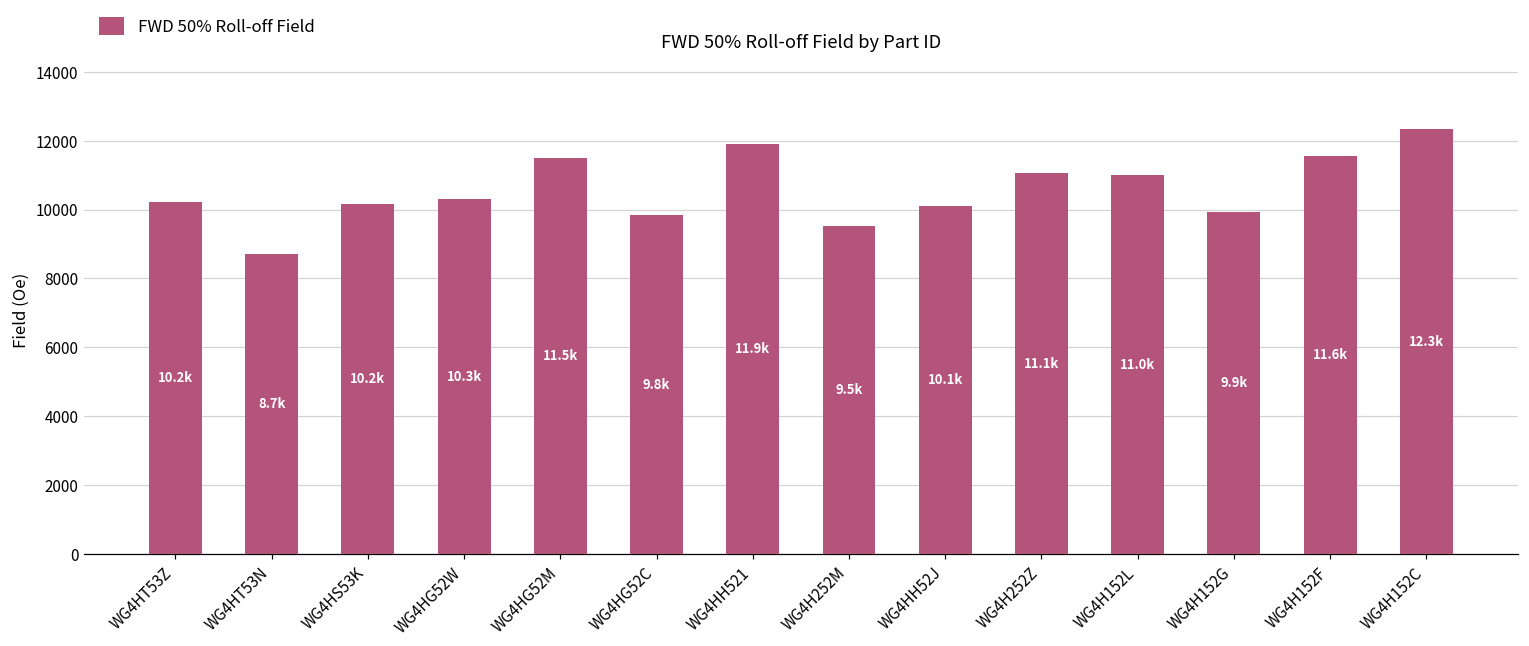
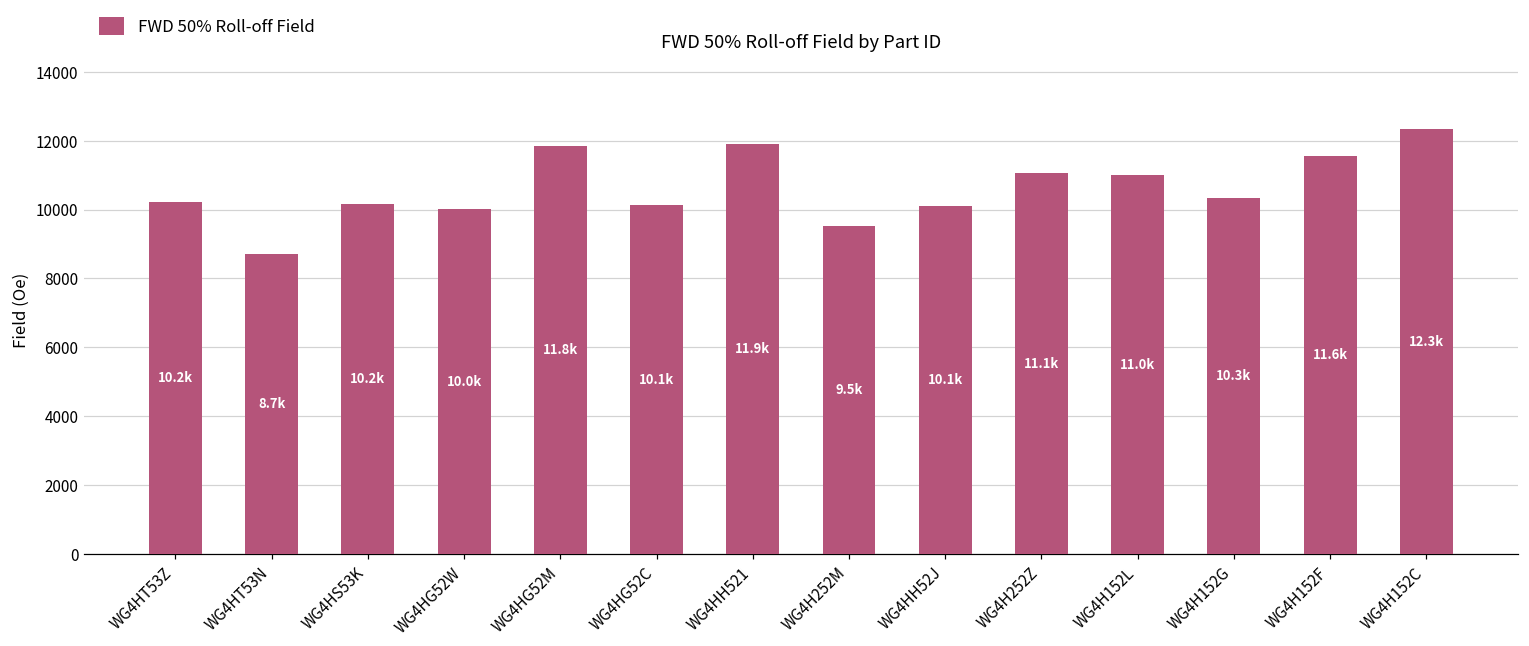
  {
    "WG4HT53Z": "10.2k",
    "WG4HT53N": "8.7k",
    "WG4HS53K": "10.2k",
-   "WG4HG52W": "10.3k",
-   "WG4HG52M": "11.5k",
-   "WG4HG52C": "9.8k",
+   "WG4HG52W": "10.0k",
+   "WG4HG52M": "11.8k",
+   "WG4HG52C": "10.1k",
    "WG4HH521": "11.9k",
    "WG4H252M": "9.5k",
    "WG4HH52J": "10.1k",
    "WG4H252Z": "11.1k",
    "WG4H152L": "11.0k",
-   "WG4H152G": "9.9k",
+   "WG4H152G": "10.3k",
    "WG4H152F": "11.6k",
    "WG4H152C": "12.3k"
  }
